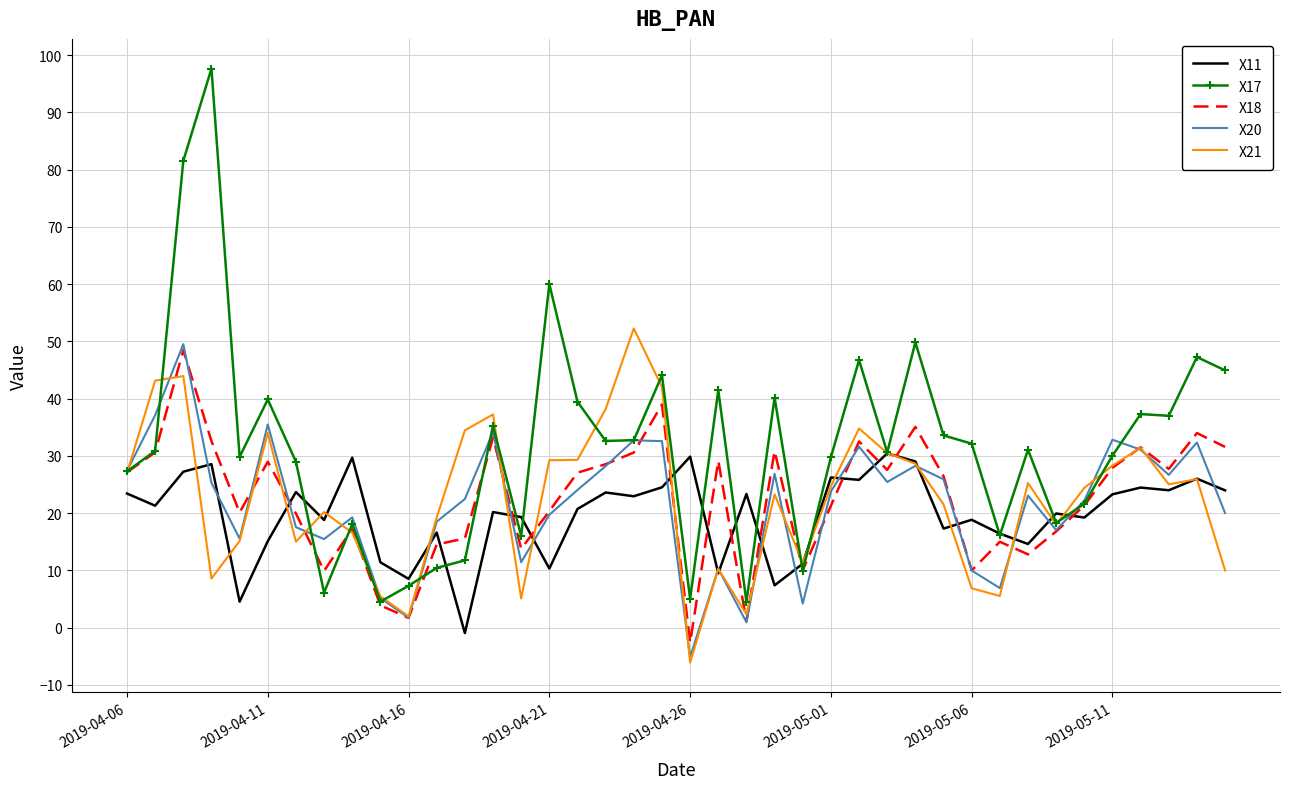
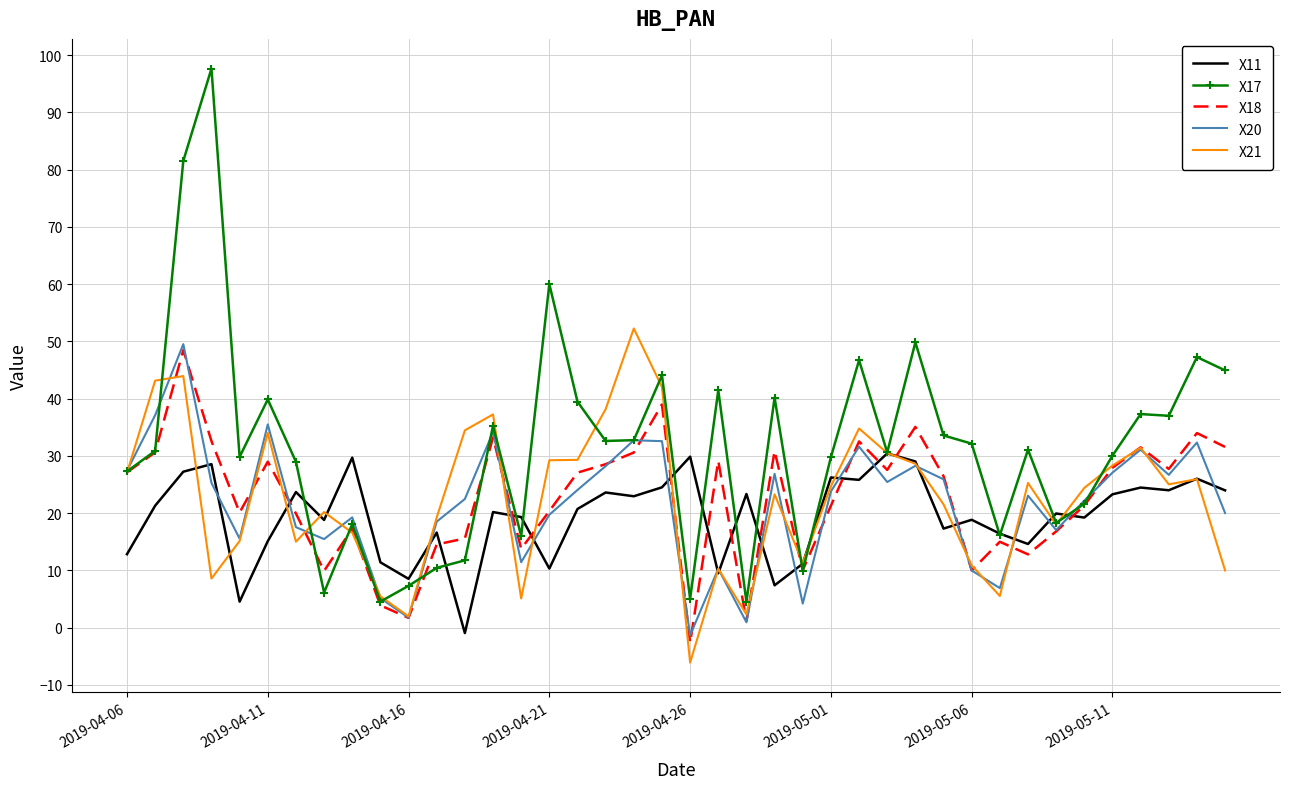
  {
    "X11": {
-     "2019-04-06": 23,
+     "2019-04-06": 13,
      "2019-04-11": 15,
      "2019-04-16": 9,
      "2019-04-21": 10,
      "2019-04-26": 30,
      "2019-05-01": 26,
      "2019-05-06": 19,
      "2019-05-11": 23
    },
    "X17": {
      "2019-04-11": 40,
      "2019-04-16": 7,
      "2019-04-21": 60,
      "2019-04-26": 5,
      "2019-05-01": 30,
      "2019-05-06": 32,
      "2019-05-11": 30
    },
    "X18": {
      "2019-04-11": 29,
      "2019-04-21": 20,
      "2019-04-26": -3,
      "2019-05-01": 21
    },
    "X20": {
      "2019-04-11": 35,
      "2019-04-21": 20,
-     "2019-04-26": -5,
+     "2019-04-26": -1,
      "2019-05-01": 24,
-     "2019-05-11": 33
+     "2019-05-11": 27
    },
    "X21": {
      "2019-04-11": 34,
      "2019-04-21": 29,
      "2019-04-26": -6,
      "2019-05-01": 25,
-     "2019-05-06": 7
+     "2019-05-06": 11
    }
  }
